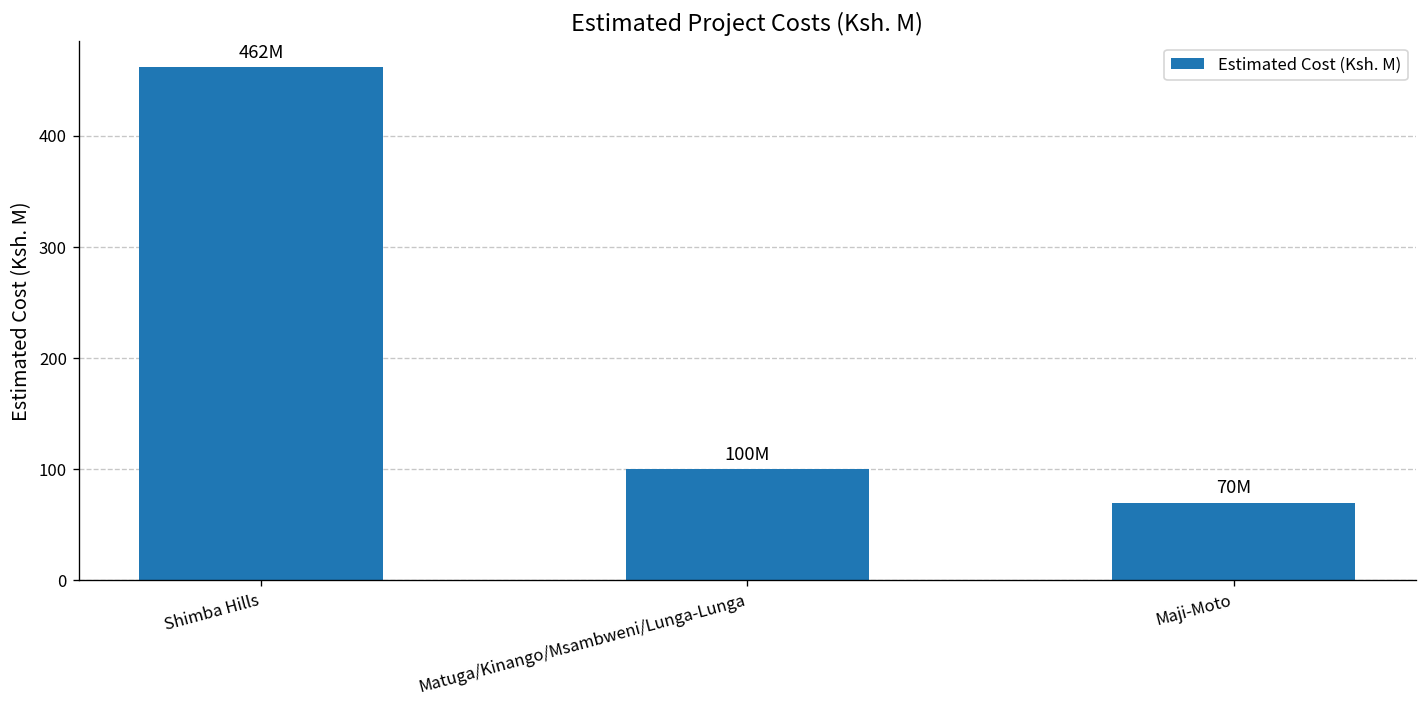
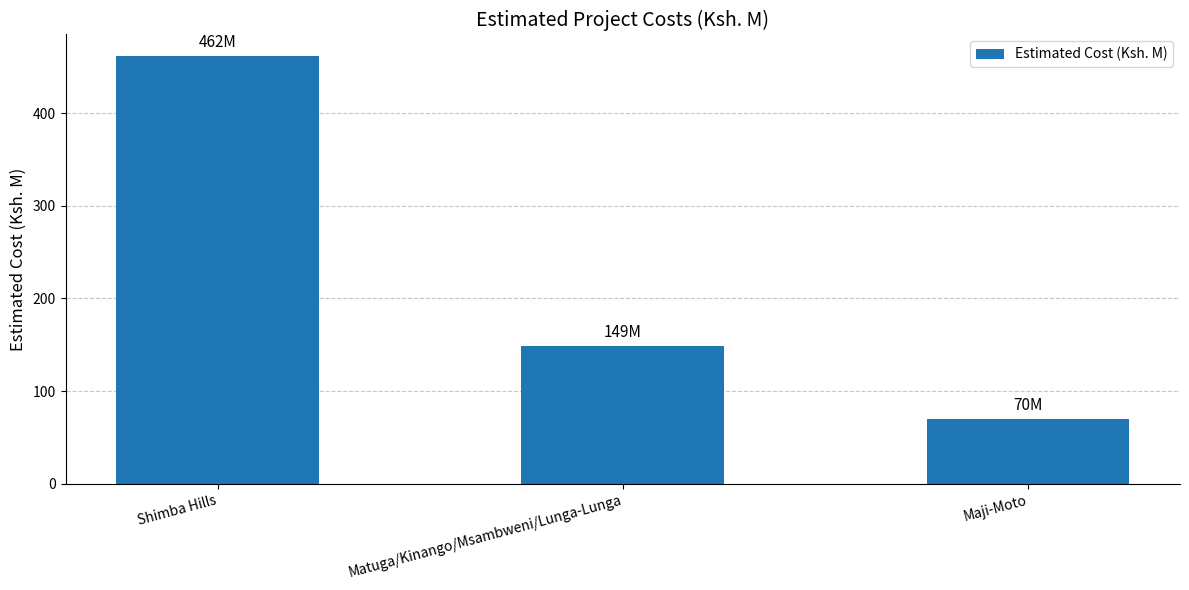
  {
    "Shimba Hills": "462M",
-   "Matuga/Kinango/Msambweni/Lunga-Lunga": "100M",
+   "Matuga/Kinango/Msambweni/Lunga-Lunga": "149M",
    "Maji-Moto": "70M"
  }
